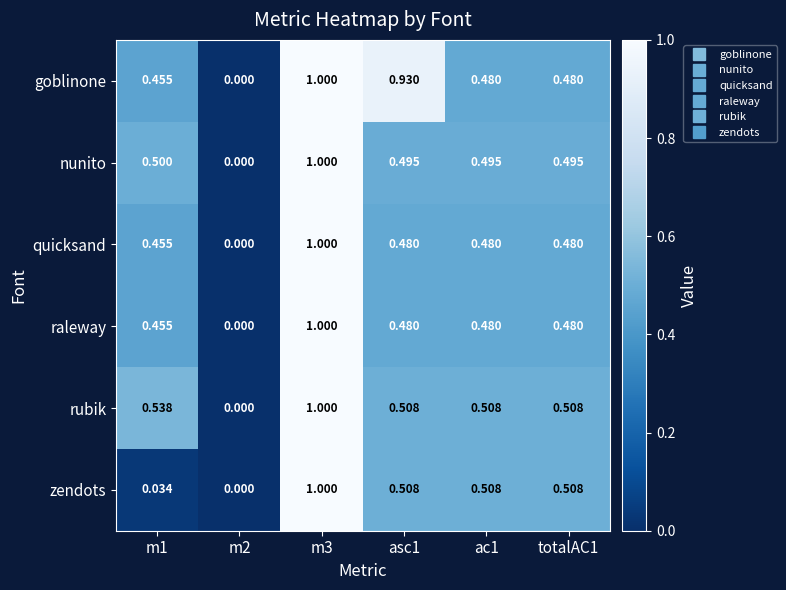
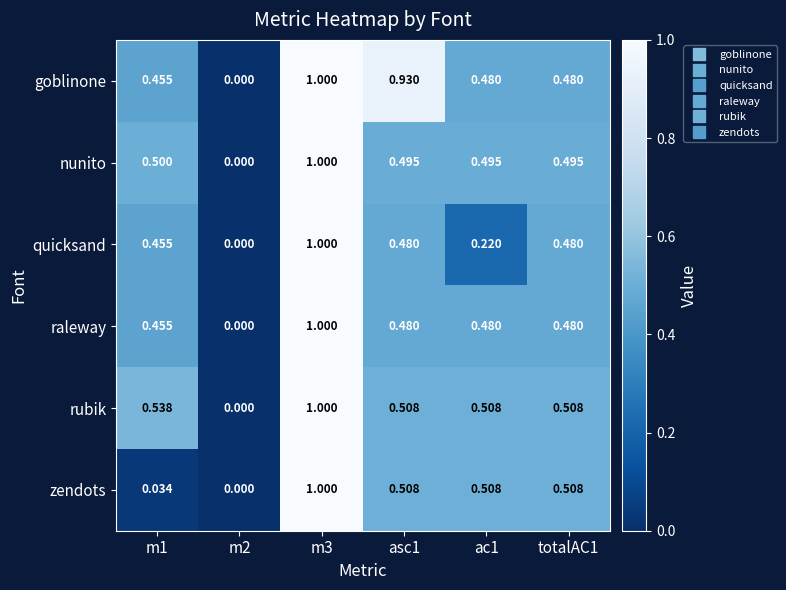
  {
    "goblinone": {
      "m1": 0.455,
      "m2": 0.000,
      "m3": 1.000,
      "asc1": 0.930,
      "ac1": 0.480,
      "totalAC1": 0.480
    },
    "nunito": {
      "m1": 0.500,
      "m2": 0.000,
      "m3": 1.000,
      "asc1": 0.495,
      "ac1": 0.495,
      "totalAC1": 0.495
    },
    "quicksand": {
      "m1": 0.455,
      "m2": 0.000,
      "m3": 1.000,
      "asc1": 0.480,
-     "ac1": 0.480,
+     "ac1": 0.220,
      "totalAC1": 0.480
    },
    "raleway": {
      "m1": 0.455,
      "m2": 0.000,
      "m3": 1.000,
      "asc1": 0.480,
      "ac1": 0.480,
      "totalAC1": 0.480
    },
    "rubik": {
      "m1": 0.538,
      "m2": 0.000,
      "m3": 1.000,
      "asc1": 0.508,
      "ac1": 0.508,
      "totalAC1": 0.508
    },
    "zendots": {
      "m1": 0.034,
      "m2": 0.000,
      "m3": 1.000,
      "asc1": 0.508,
      "ac1": 0.508,
      "totalAC1": 0.508
    }
  }
